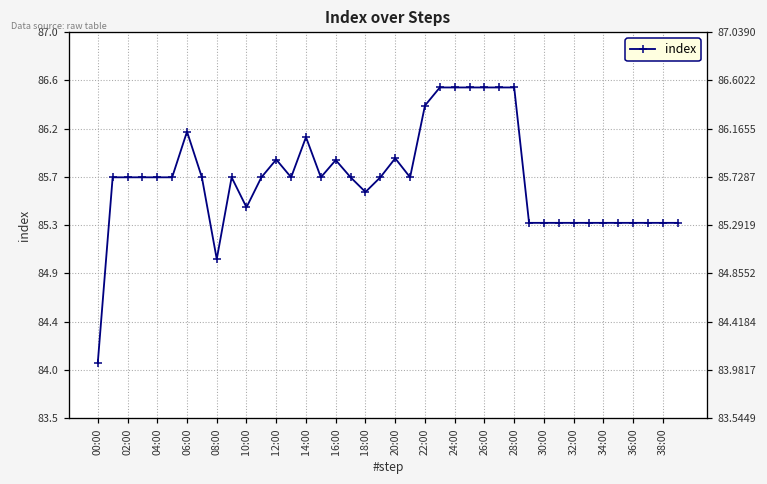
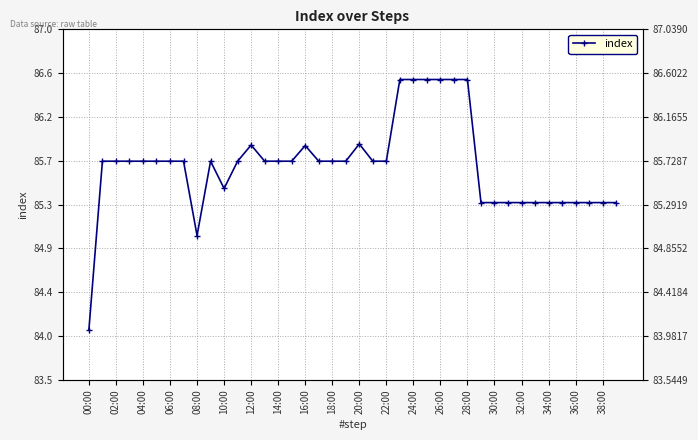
  {
    "00:00": 84.04,
    "02:00": 85.73,
    "04:00": 85.73,
-   "06:00": 86.14,
+   "06:00": 85.73,
    "08:00": 84.98,
    "10:00": 85.45,
    "12:00": 85.89,
-   "14:00": 86.09,
+   "14:00": 85.73,
    "16:00": 85.88,
-   "18:00": 85.59,
+   "18:00": 85.73,
    "20:00": 85.90,
-   "22:00": 86.38,
+   "22:00": 85.73,
    "24:00": 86.54,
    "26:00": 86.54,
    "28:00": 86.54,
    "30:00": 85.31,
    "32:00": 85.31,
    "34:00": 85.31,
    "36:00": 85.31,
    "38:00": 85.31
  }
